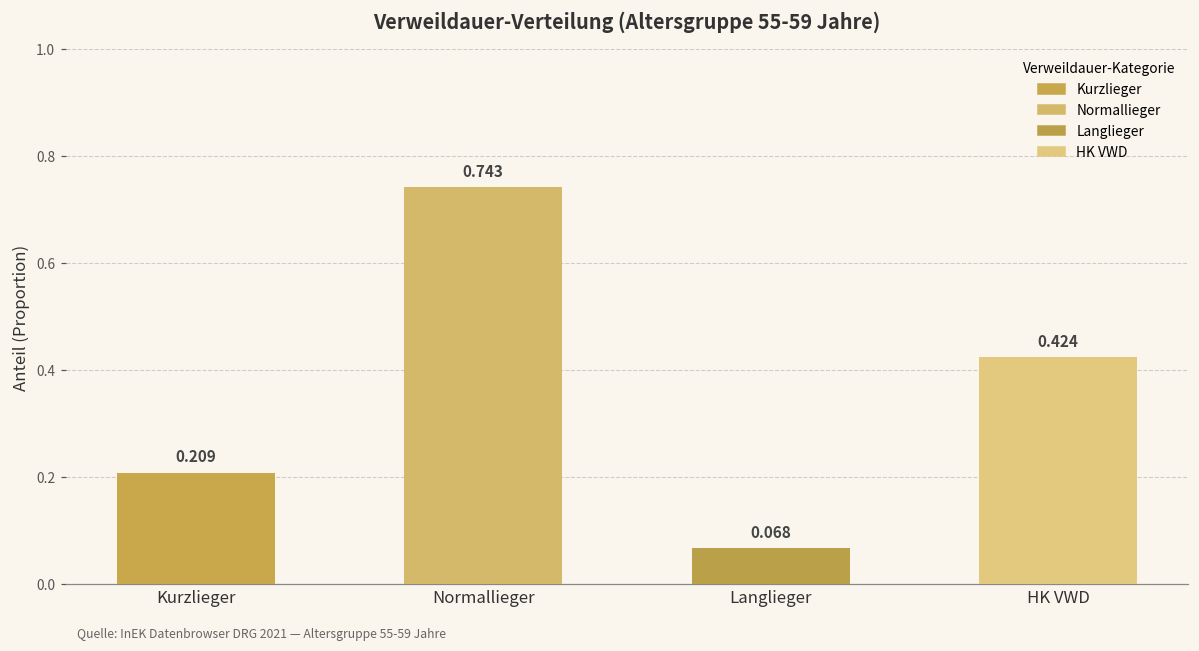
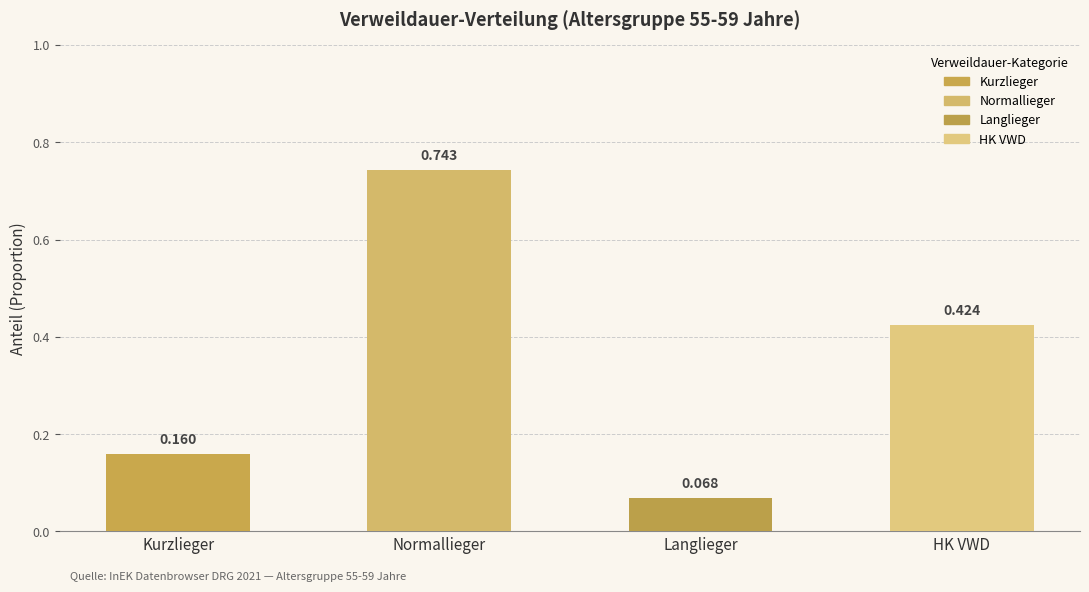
  {
-   "Kurzlieger": 0.209,
+   "Kurzlieger": 0.160,
    "Normallieger": 0.743,
    "Langlieger": 0.068,
    "HK VWD": 0.424
  }
